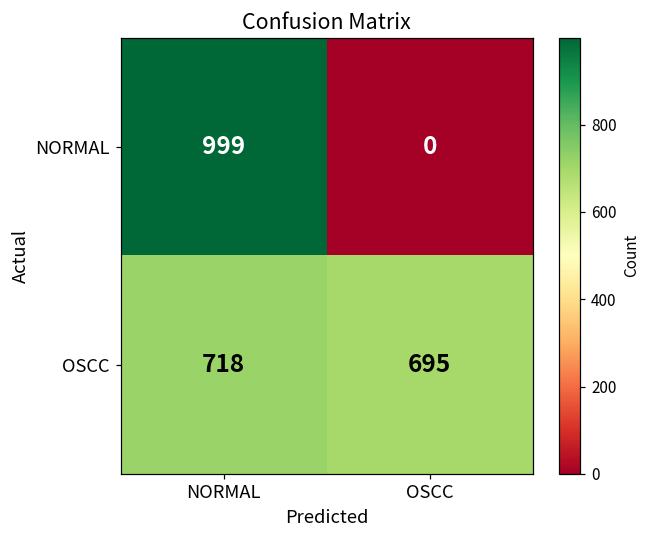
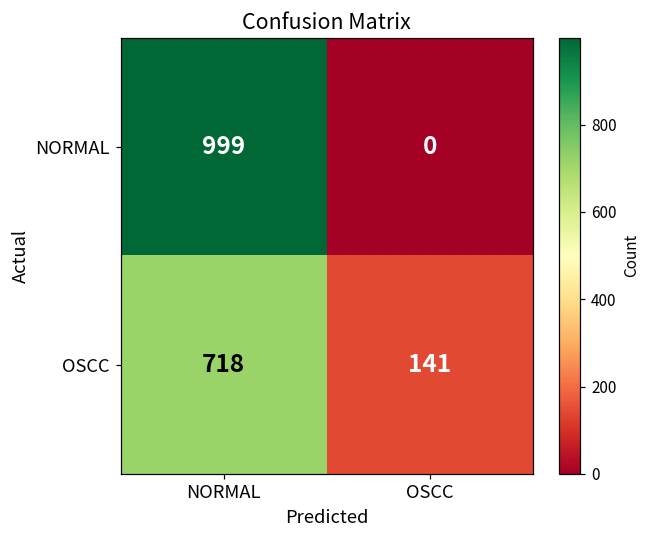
  {
    "NORMAL": {
      "NORMAL": 999,
      "OSCC": 0
    },
    "OSCC": {
      "NORMAL": 718,
-     "OSCC": 695
+     "OSCC": 141
    }
  }
